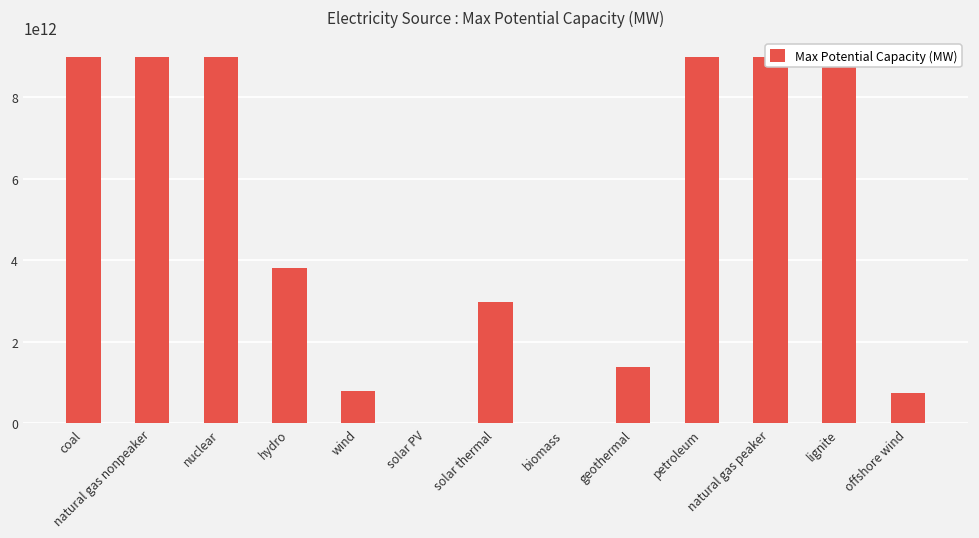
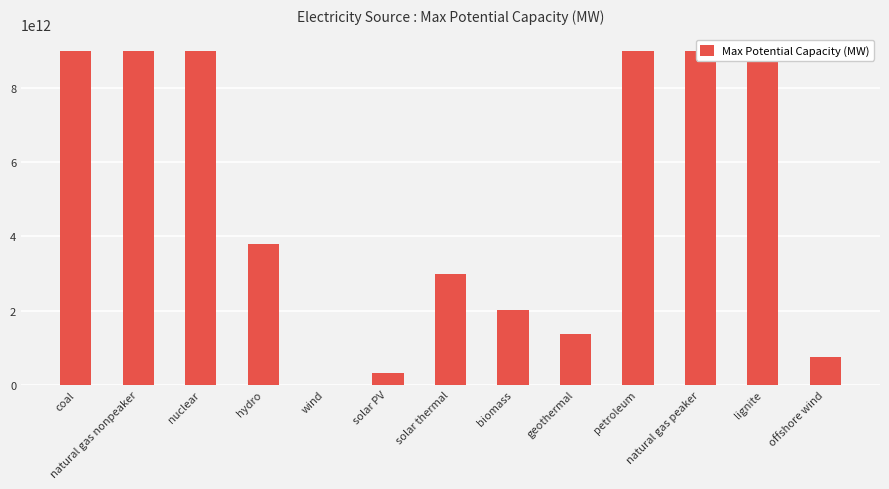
  {
    "coal": 9000000000000,
    "natural gas nonpeaker": 9000000000000,
    "nuclear": 9000000000000,
    "hydro": 3800000000000,
-   "wind": 800000000000,
-   "solar PV": 0,
+   "wind": 0,
+   "solar PV": 300000000000,
    "solar thermal": 3000000000000,
-   "biomass": 0,
+   "biomass": 2000000000000,
    "geothermal": 1400000000000,
    "petroleum": 9000000000000,
    "offshore wind": 700000000000
  }
